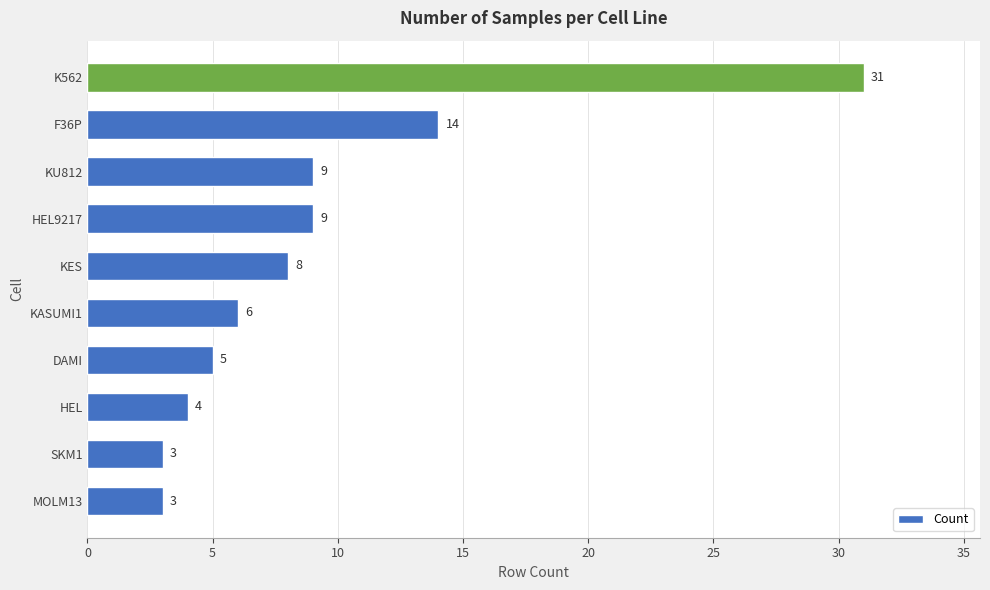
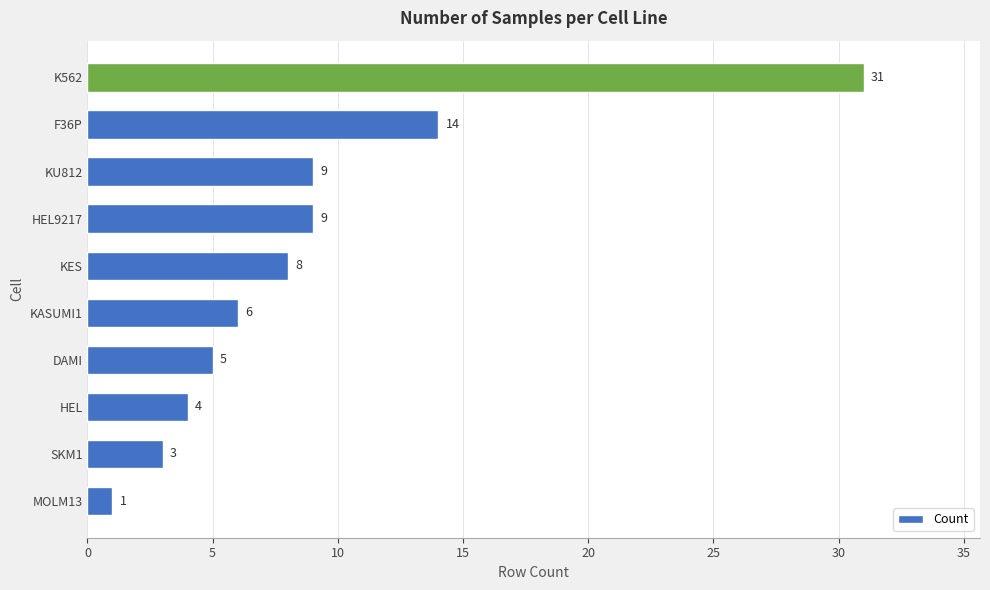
  {
    "K562": 31,
    "F36P": 14,
    "KU812": 9,
    "HEL9217": 9,
    "KES": 8,
    "KASUMI1": 6,
    "DAMI": 5,
    "HEL": 4,
    "SKM1": 3,
-   "MOLM13": 3
+   "MOLM13": 1
  }
